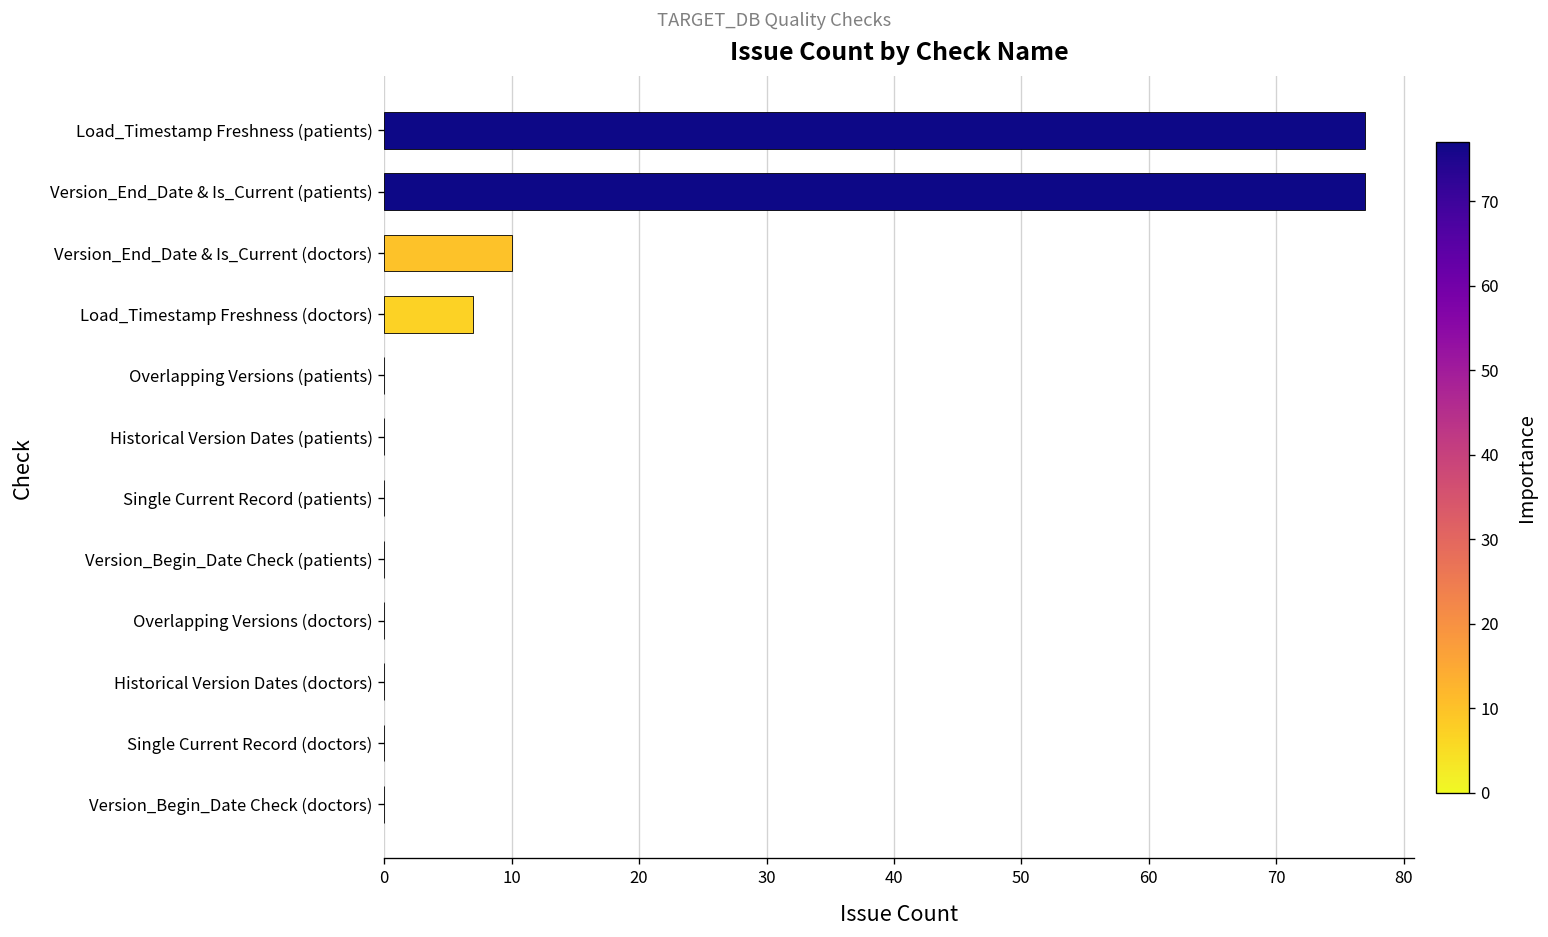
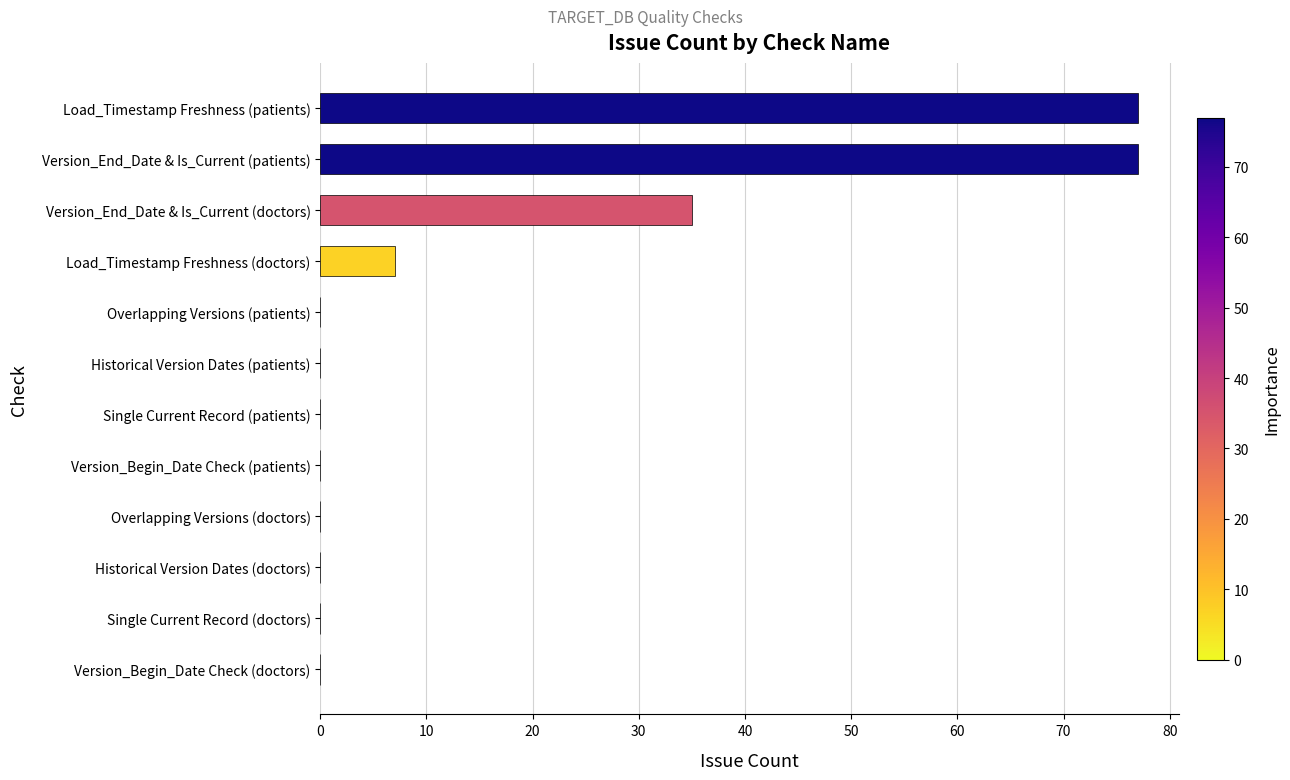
  {
    "Load_Timestamp Freshness (patients)": 77,
    "Version_End_Date & Is_Current (patients)": 77,
-   "Version_End_Date & Is_Current (doctors)": 10,
+   "Version_End_Date & Is_Current (doctors)": 35,
    "Load_Timestamp Freshness (doctors)": 7,
    "Overlapping Versions (patients)": 0,
    "Historical Version Dates (patients)": 0,
    "Single Current Record (patients)": 0,
    "Version_Begin_Date Check (patients)": 0,
    "Overlapping Versions (doctors)": 0,
    "Historical Version Dates (doctors)": 0,
    "Single Current Record (doctors)": 0,
    "Version_Begin_Date Check (doctors)": 0
  }
